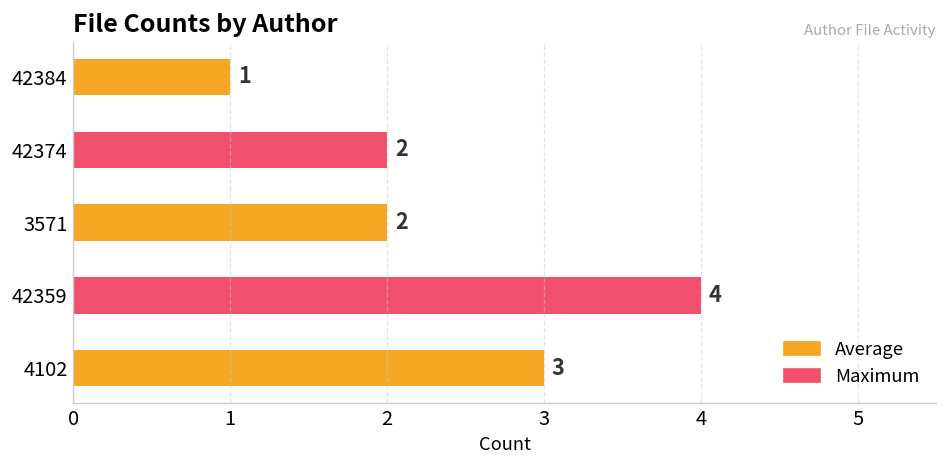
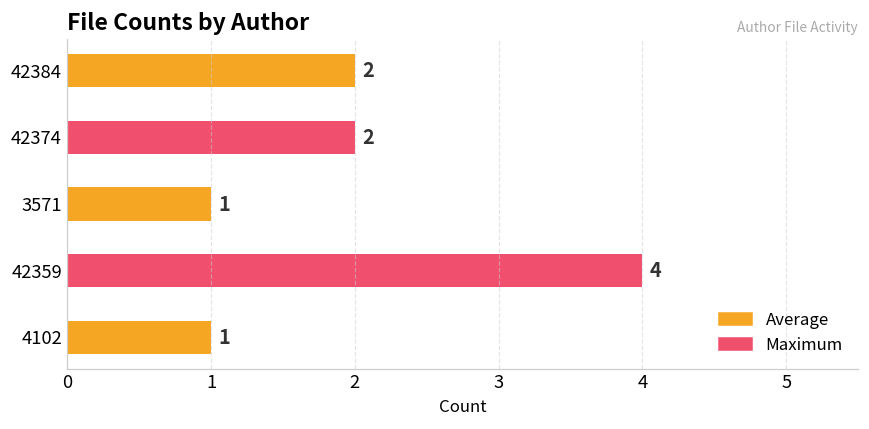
  {
-   "42384": 1,
+   "42384": 2,
    "42374": 2,
-   "3571": 2,
+   "3571": 1,
    "42359": 4,
-   "4102": 3
+   "4102": 1
  }
